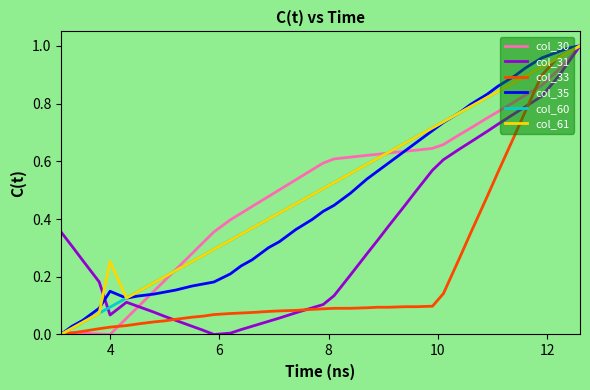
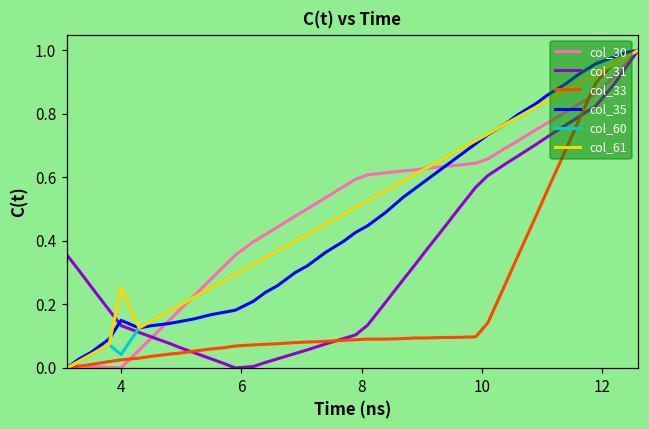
  {
    "col_30": {
      "4": 0.00
    },
    "col_31": {
-     "4": 0.07
+     "4": 0.13
    },
    "col_33": {
      "4": 0.03
    },
    "col_35": {
      "4": 0.15
    },
    "col_60": {
-     "4": 0.09
+     "4": 0.04
    },
    "col_61": {
      "4": 0.25
    }
  }
